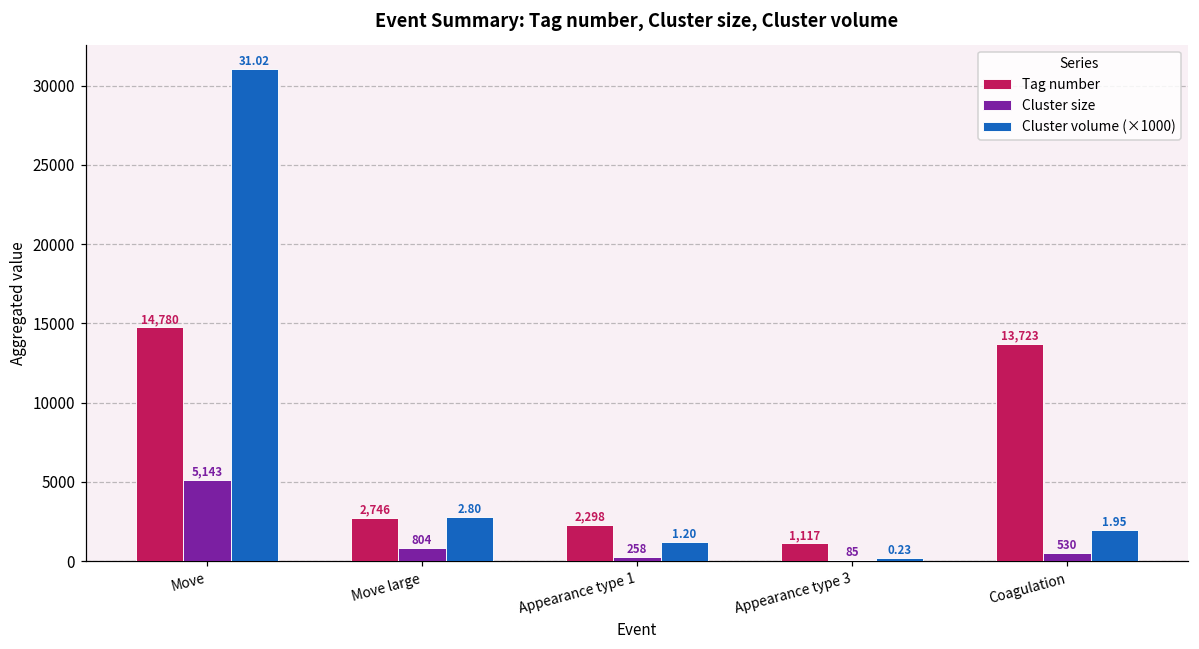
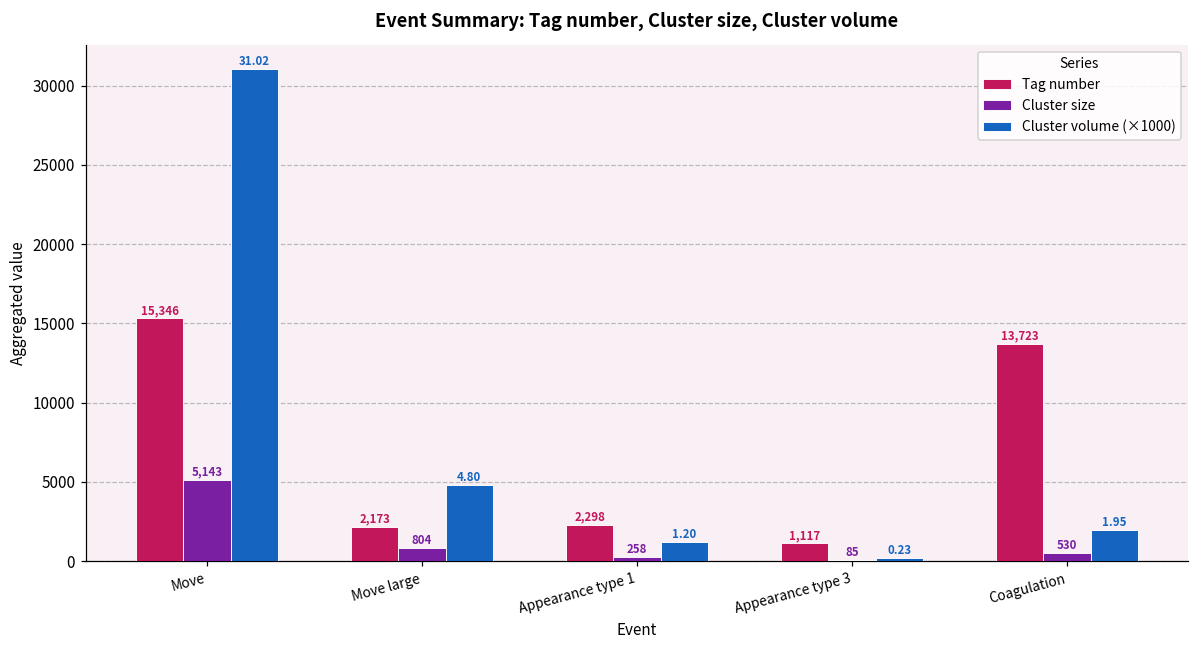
  {
    "Tag number": {
-     "Move": "14,780",
-     "Move large": "2,746",
+     "Move": "15,346",
+     "Move large": "2,173",
      "Appearance type 3": "1,117",
      "Coagulation": "13,723"
    },
    "Cluster size": {
      "Move": "5,143",
      "Move large": "804",
      "Appearance type 1": "258",
      "Appearance type 3": "85",
      "Coagulation": "530"
    },
    "Cluster volume (×1000)": {
-     "Move large": "2.80"
+     "Move large": "4.80"
    }
  }
